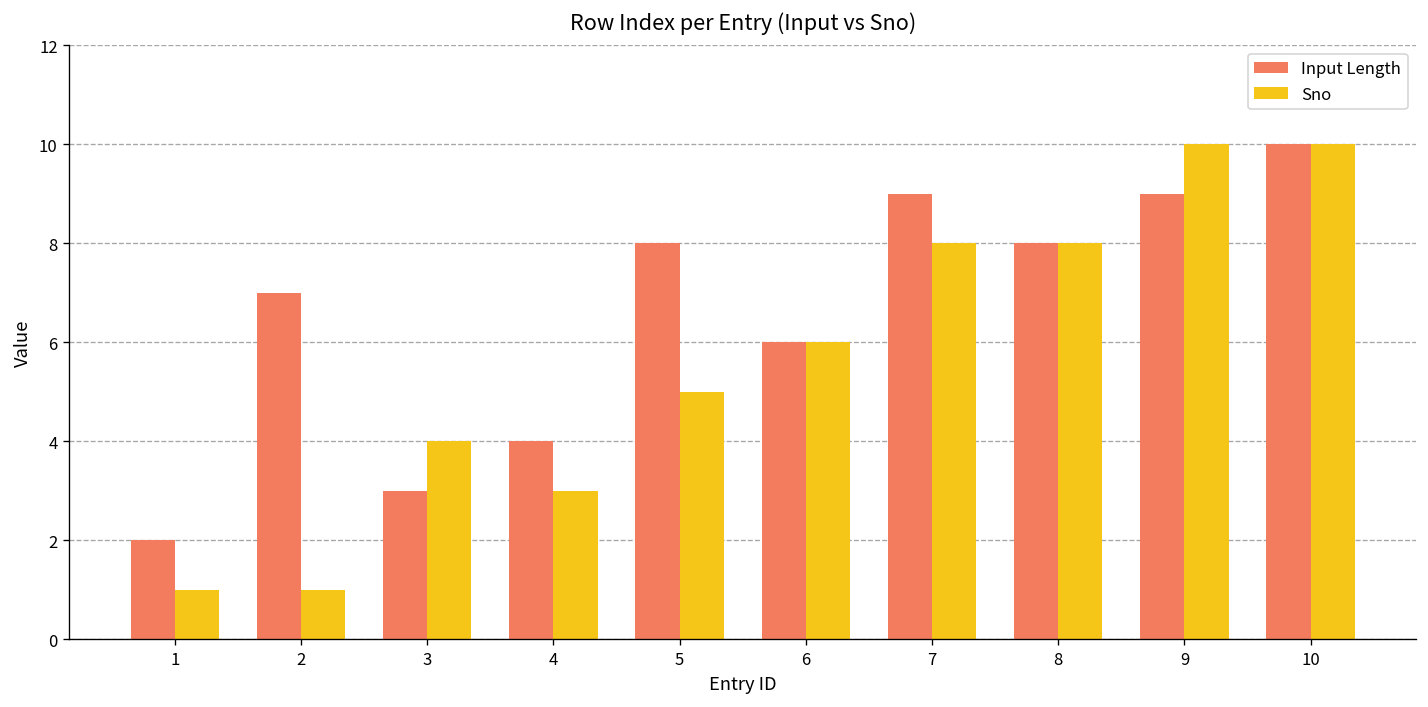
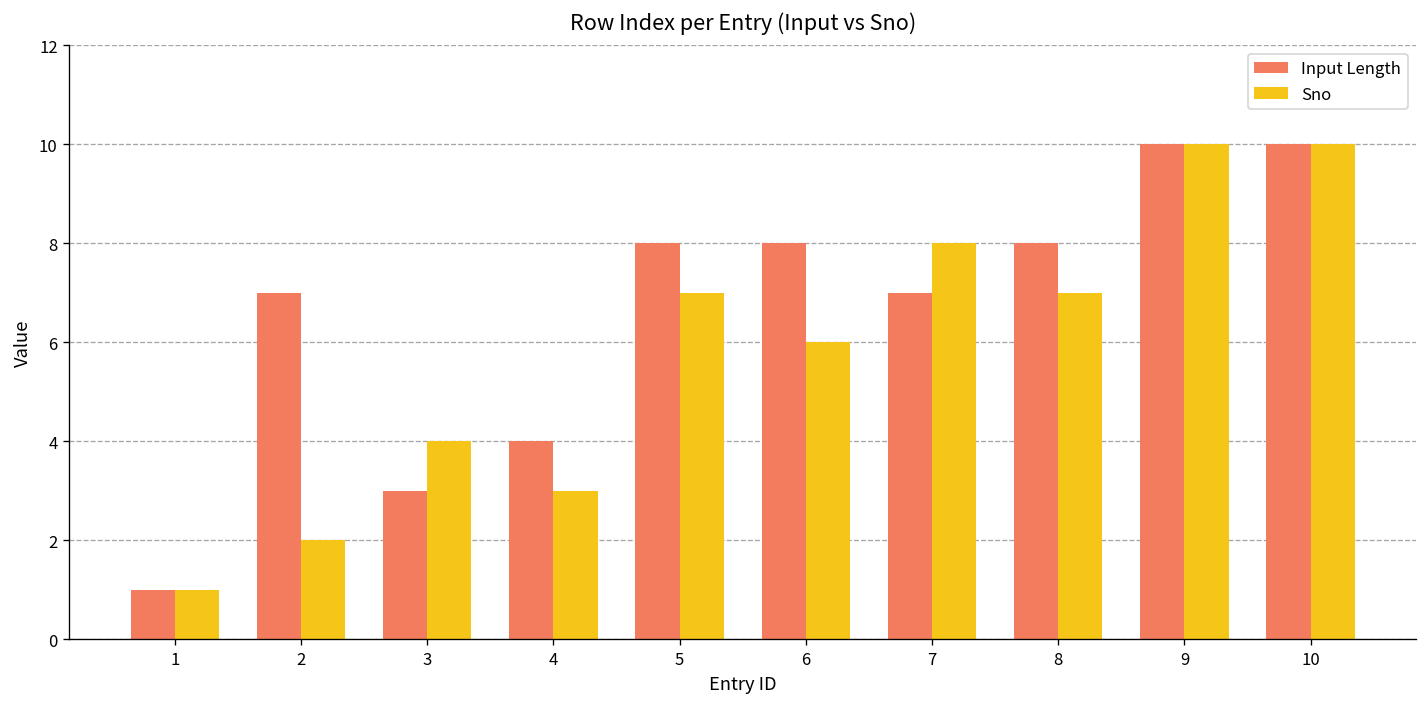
  {
    "Input Length": {
-     "1": 2,
+     "1": 1,
      "2": 7,
      "3": 3,
      "4": 4,
      "5": 8,
-     "6": 6,
-     "7": 9,
+     "6": 8,
+     "7": 7,
      "8": 8,
-     "9": 9,
+     "9": 10,
      "10": 10
    },
    "Sno": {
      "1": 1,
-     "2": 1,
+     "2": 2,
      "3": 4,
      "4": 3,
-     "5": 5,
+     "5": 7,
      "6": 6,
      "7": 8,
-     "8": 8,
+     "8": 7,
      "9": 10,
      "10": 10
    }
  }
